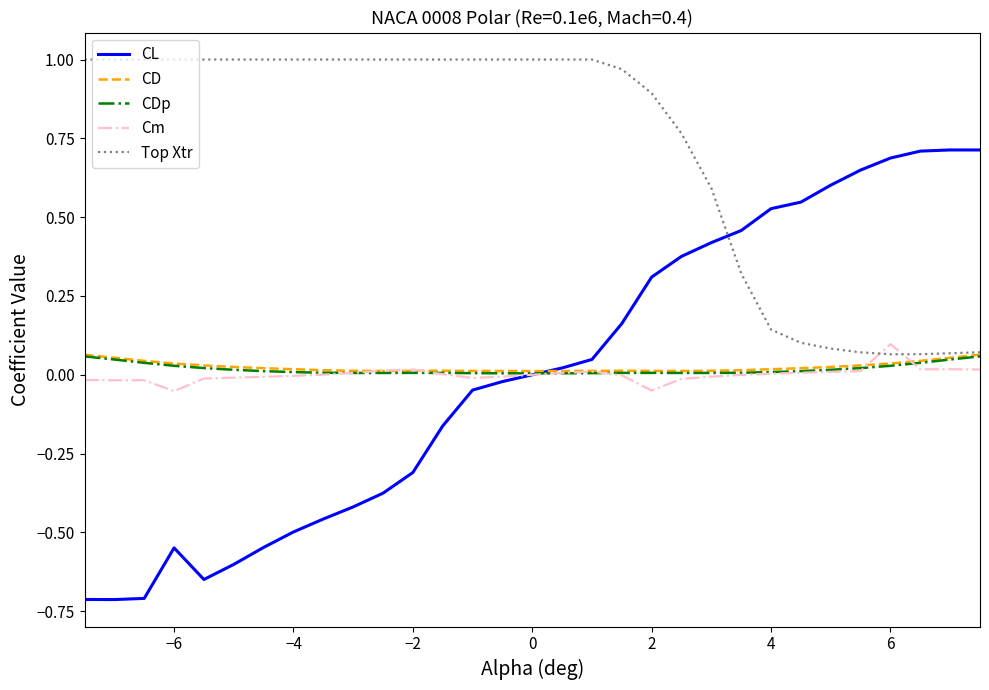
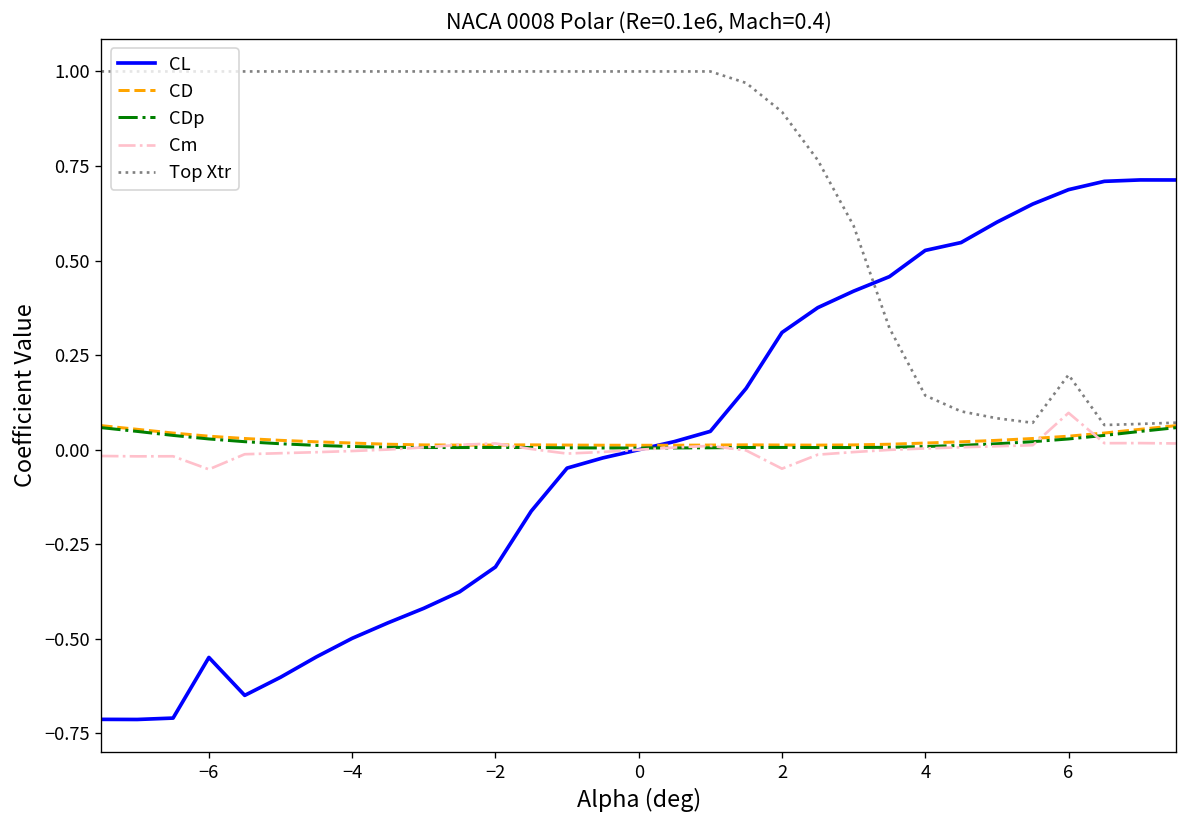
  {
    "CL": {
      "−6": -0.55,
      "−4": -0.50,
      "−2": -0.31,
      "2": 0.31,
      "4": 0.53,
      "6": 0.69
    },
    "CD": {
      "−4": 0.02,
      "4": 0.02
    },
    "CDp": {
      "−4": 0.01
    },
    "Cm": {
      "−6": -0.05,
      "−4": 0.00,
      "2": -0.05,
      "6": 0.10
    },
    "Top Xtr": {
      "−4": 1.00,
      "−2": 1.00,
      "0": 1.00,
      "2": 0.89,
      "4": 0.14,
-     "6": 0.07
+     "6": 0.20
    }
  }
